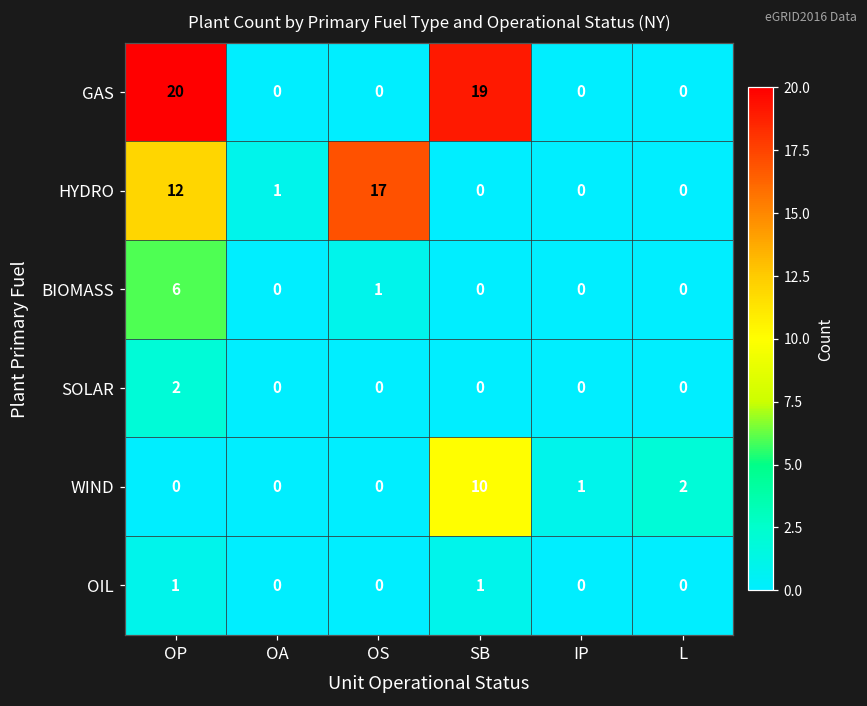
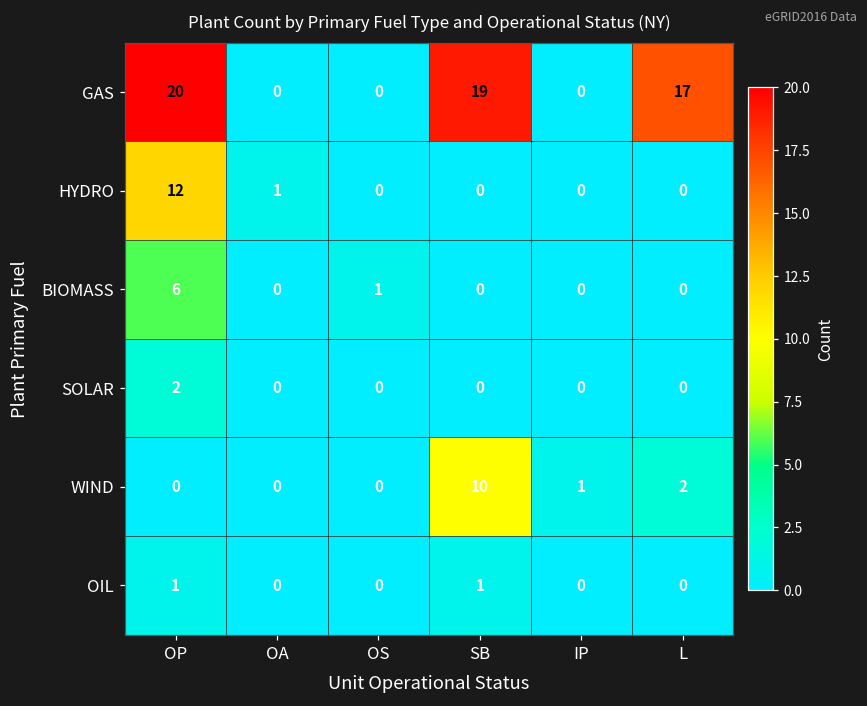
  {
    "GAS": {
      "OP": 20,
      "OA": 0,
      "OS": 0,
      "SB": 19,
      "IP": 0,
-     "L": 0
+     "L": 17
    },
    "HYDRO": {
      "OP": 12,
      "OA": 1,
-     "OS": 17,
+     "OS": 0,
      "SB": 0,
      "IP": 0,
      "L": 0
    },
    "BIOMASS": {
      "OP": 6,
      "OA": 0,
      "OS": 1,
      "SB": 0,
      "IP": 0,
      "L": 0
    },
    "SOLAR": {
      "OP": 2,
      "OA": 0,
      "OS": 0,
      "SB": 0,
      "IP": 0,
      "L": 0
    },
    "WIND": {
      "OP": 0,
      "OA": 0,
      "OS": 0,
      "SB": 10,
      "IP": 1,
      "L": 2
    },
    "OIL": {
      "OP": 1,
      "OA": 0,
      "OS": 0,
      "SB": 1,
      "IP": 0,
      "L": 0
    }
  }
